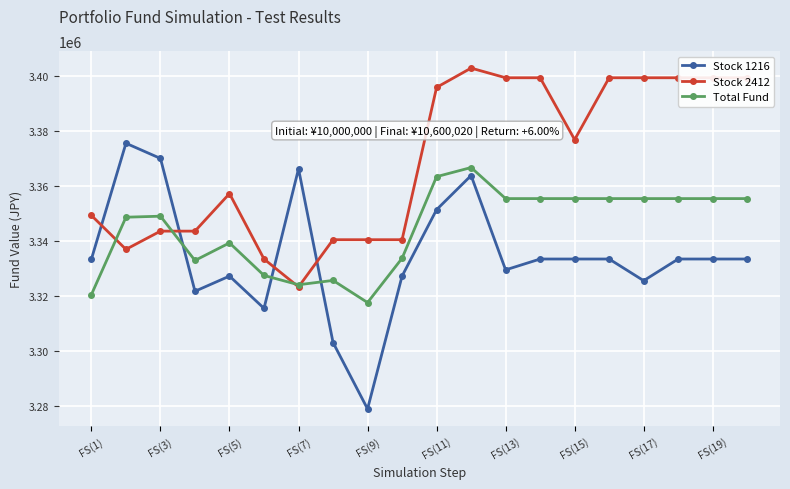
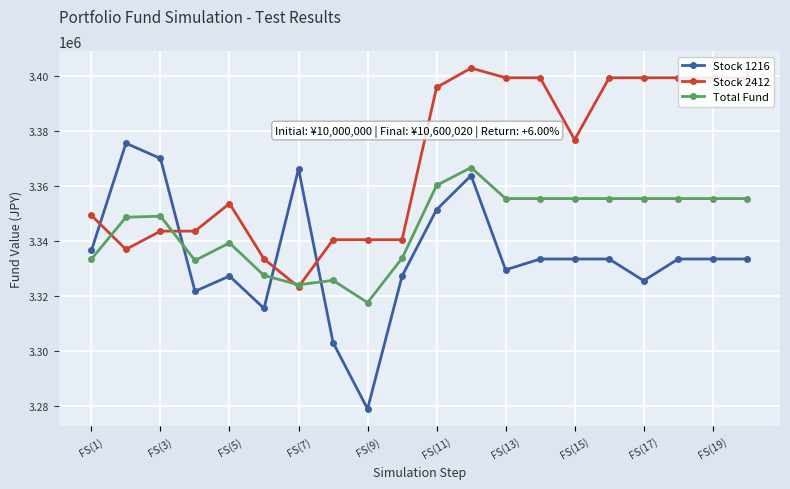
  {
    "Stock 1216": {
-     "FS(1)": 3333000,
+     "FS(1)": 3336000,
      "FS(3)": 3370000,
      "FS(5)": 3327000,
      "FS(7)": 3366000,
      "FS(9)": 3279000,
      "FS(11)": 3351000,
      "FS(13)": 3329000,
      "FS(15)": 3333000,
      "FS(17)": 3325000,
      "FS(19)": 3333000
    },
    "Stock 2412": {
      "FS(1)": 3349000,
      "FS(3)": 3343000,
-     "FS(5)": 3357000,
+     "FS(5)": 3354000,
      "FS(9)": 3340000,
      "FS(11)": 3396000,
      "FS(13)": 3399000,
      "FS(17)": 3399000
    },
    "Total Fund": {
-     "FS(1)": 3320000,
+     "FS(1)": 3333000,
      "FS(3)": 3349000,
      "FS(5)": 3339000,
      "FS(9)": 3318000,
-     "FS(11)": 3363000,
+     "FS(11)": 3360000,
      "FS(13)": 3355000,
      "FS(15)": 3355000,
      "FS(17)": 3355000,
      "FS(19)": 3355000
    }
  }
